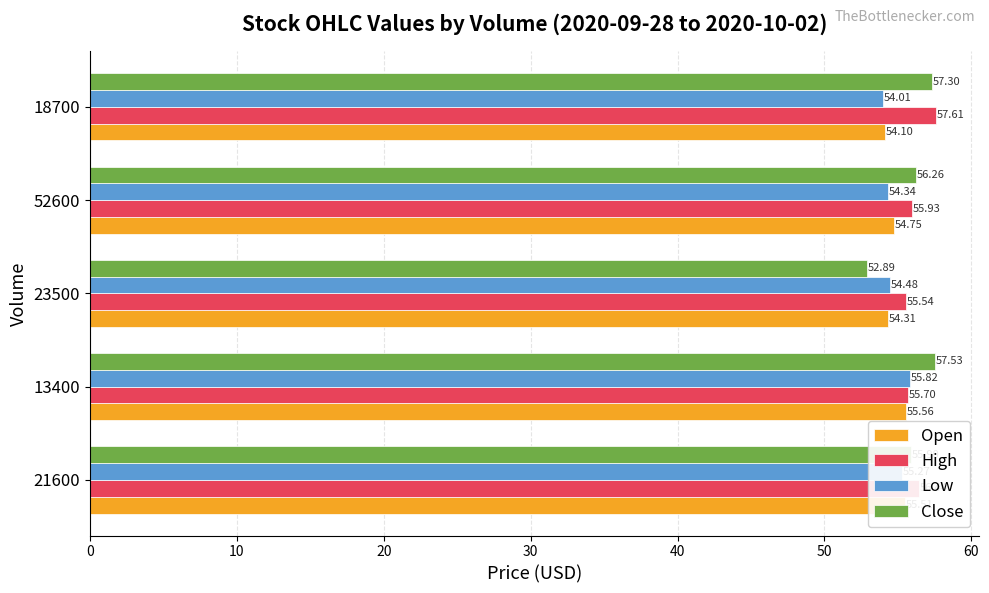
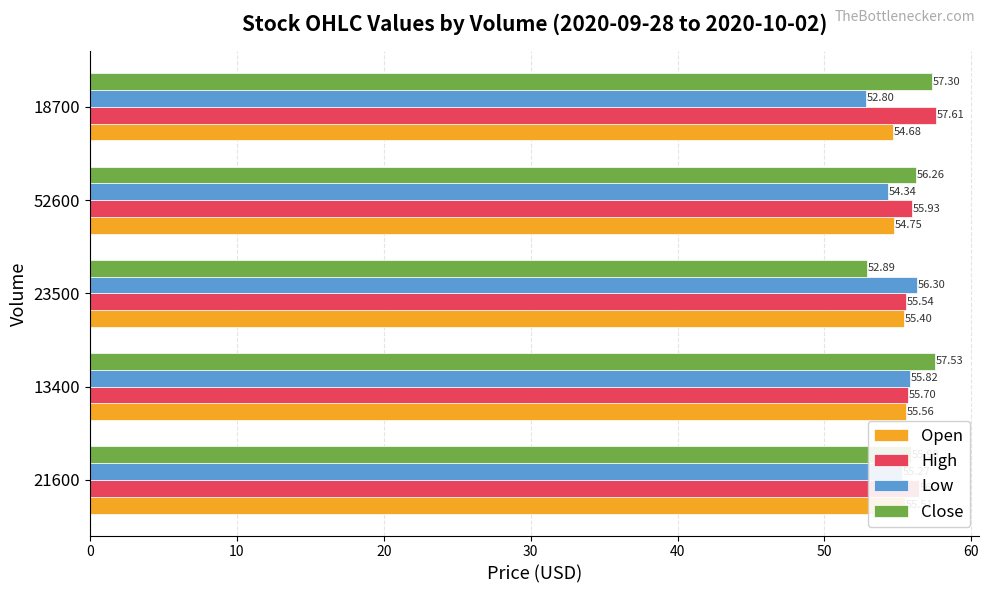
  {
    "Open": {
-     "18700": 54.10,
+     "18700": 54.68,
      "52600": 54.75,
-     "23500": 54.31,
+     "23500": 55.40,
      "13400": 55.56
    },
    "High": {
      "18700": 57.61,
      "52600": 55.93,
      "23500": 55.54,
      "13400": 55.70
    },
    "Low": {
-     "18700": 54.01,
+     "18700": 52.80,
      "52600": 54.34,
-     "23500": 54.48,
+     "23500": 56.30,
      "13400": 55.82
    },
    "Close": {
      "18700": 57.30,
      "52600": 56.26,
      "23500": 52.89,
      "13400": 57.53
    }
  }
